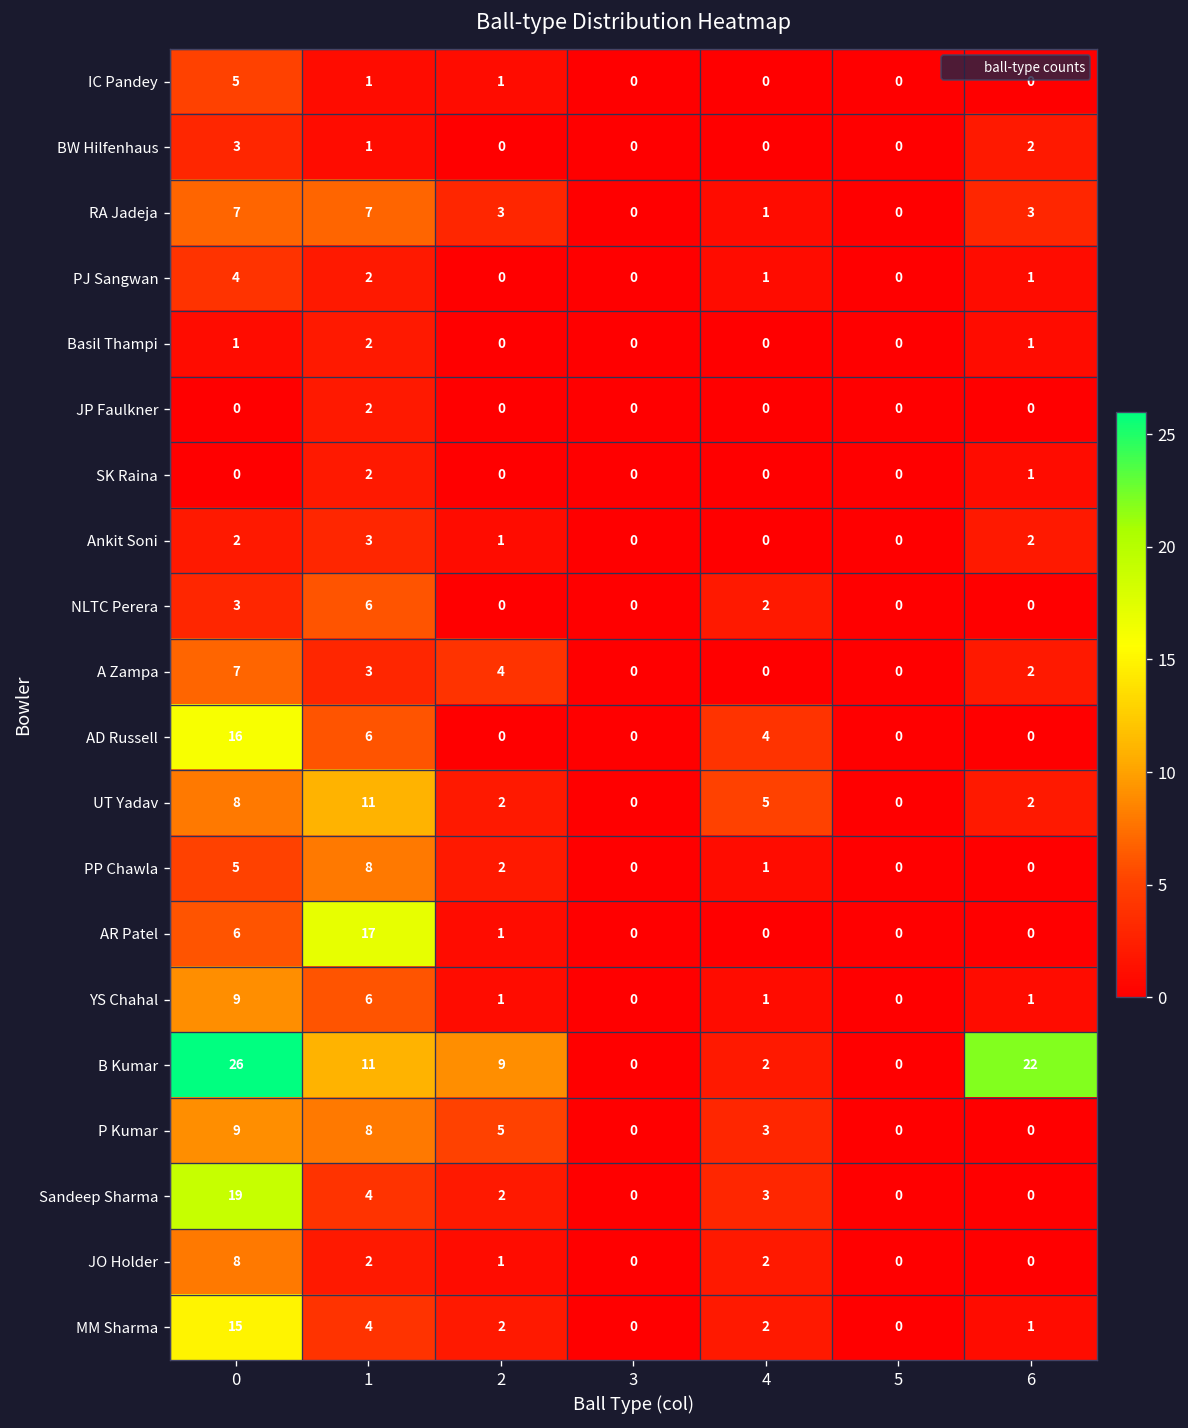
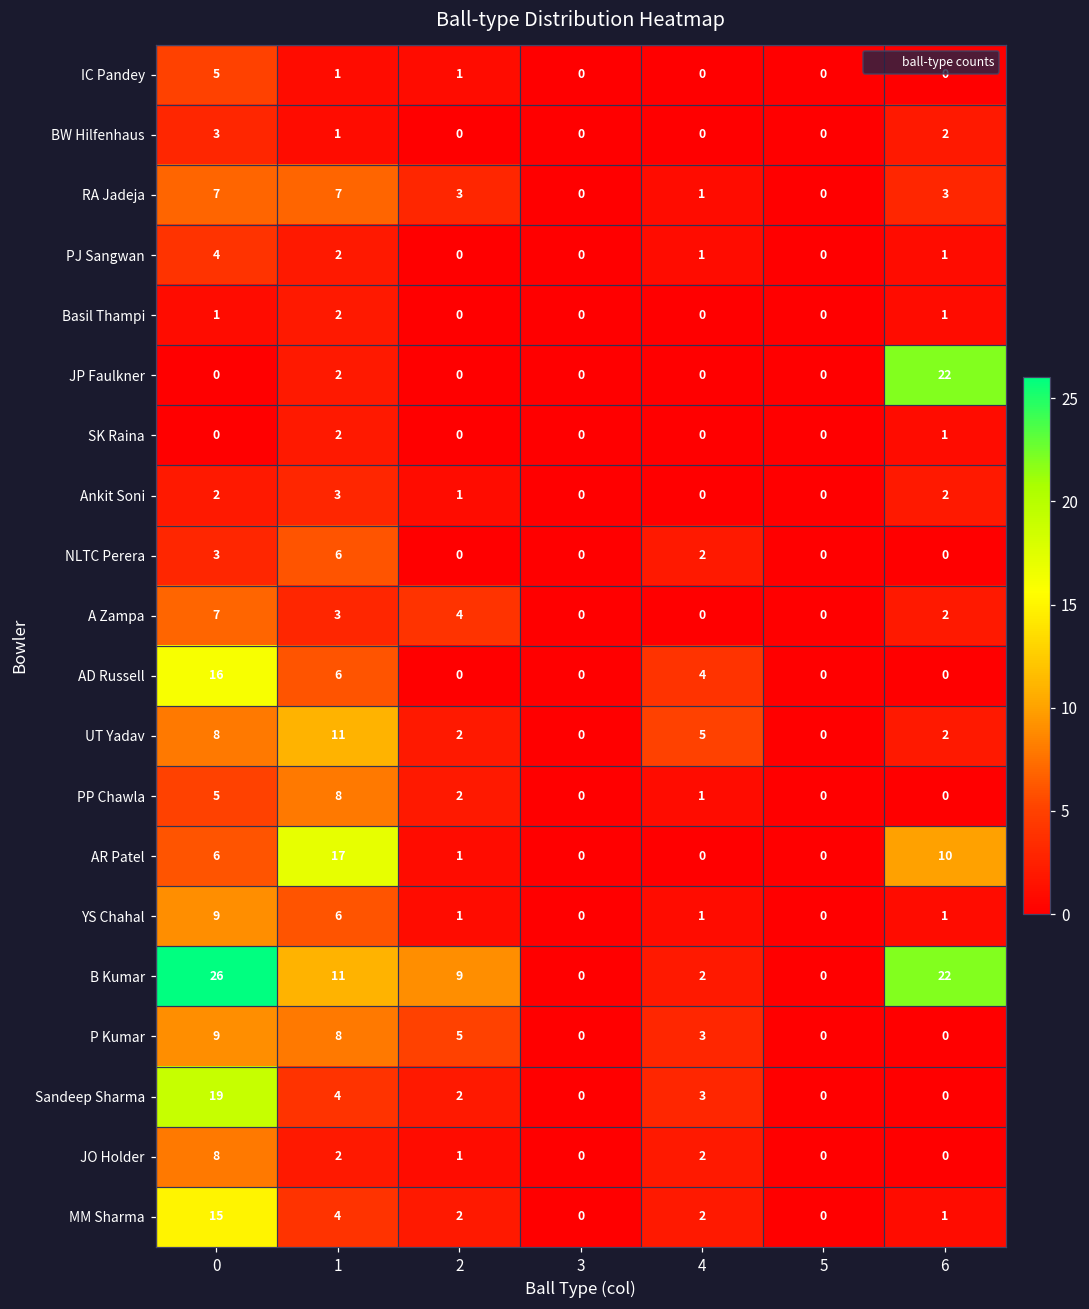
  {
    "IC Pandey": {
      "0": 5,
      "1": 1,
      "2": 1,
      "3": 0,
      "4": 0,
      "5": 0
    },
    "BW Hilfenhaus": {
      "0": 3,
      "1": 1,
      "2": 0,
      "3": 0,
      "4": 0,
      "5": 0,
      "6": 2
    },
    "RA Jadeja": {
      "0": 7,
      "1": 7,
      "2": 3,
      "3": 0,
      "4": 1,
      "5": 0,
      "6": 3
    },
    "PJ Sangwan": {
      "0": 4,
      "1": 2,
      "2": 0,
      "3": 0,
      "4": 1,
      "5": 0,
      "6": 1
    },
    "Basil Thampi": {
      "0": 1,
      "1": 2,
      "2": 0,
      "3": 0,
      "4": 0,
      "5": 0,
      "6": 1
    },
    "JP Faulkner": {
      "0": 0,
      "1": 2,
      "2": 0,
      "3": 0,
      "4": 0,
      "5": 0,
-     "6": 0
+     "6": 22
    },
    "SK Raina": {
      "0": 0,
      "1": 2,
      "2": 0,
      "3": 0,
      "4": 0,
      "5": 0,
      "6": 1
    },
    "Ankit Soni": {
      "0": 2,
      "1": 3,
      "2": 1,
      "3": 0,
      "4": 0,
      "5": 0,
      "6": 2
    },
    "NLTC Perera": {
      "0": 3,
      "1": 6,
      "2": 0,
      "3": 0,
      "4": 2,
      "5": 0,
      "6": 0
    },
    "A Zampa": {
      "0": 7,
      "1": 3,
      "2": 4,
      "3": 0,
      "4": 0,
      "5": 0,
      "6": 2
    },
    "AD Russell": {
      "0": 16,
      "1": 6,
      "2": 0,
      "3": 0,
      "4": 4,
      "5": 0,
      "6": 0
    },
    "UT Yadav": {
      "0": 8,
      "1": 11,
      "2": 2,
      "3": 0,
      "4": 5,
      "5": 0,
      "6": 2
    },
    "PP Chawla": {
      "0": 5,
      "1": 8,
      "2": 2,
      "3": 0,
      "4": 1,
      "5": 0,
      "6": 0
    },
    "AR Patel": {
      "0": 6,
      "1": 17,
      "2": 1,
      "3": 0,
      "4": 0,
      "5": 0,
-     "6": 0
+     "6": 10
    },
    "YS Chahal": {
      "0": 9,
      "1": 6,
      "2": 1,
      "3": 0,
      "4": 1,
      "5": 0,
      "6": 1
    },
    "B Kumar": {
      "0": 26,
      "1": 11,
      "2": 9,
      "3": 0,
      "4": 2,
      "5": 0,
      "6": 22
    },
    "P Kumar": {
      "0": 9,
      "1": 8,
      "2": 5,
      "3": 0,
      "4": 3,
      "5": 0,
      "6": 0
    },
    "Sandeep Sharma": {
      "0": 19,
      "1": 4,
      "2": 2,
      "3": 0,
      "4": 3,
      "5": 0,
      "6": 0
    },
    "JO Holder": {
      "0": 8,
      "1": 2,
      "2": 1,
      "3": 0,
      "4": 2,
      "5": 0,
      "6": 0
    },
    "MM Sharma": {
      "0": 15,
      "1": 4,
      "2": 2,
      "3": 0,
      "4": 2,
      "5": 0,
      "6": 1
    }
  }
